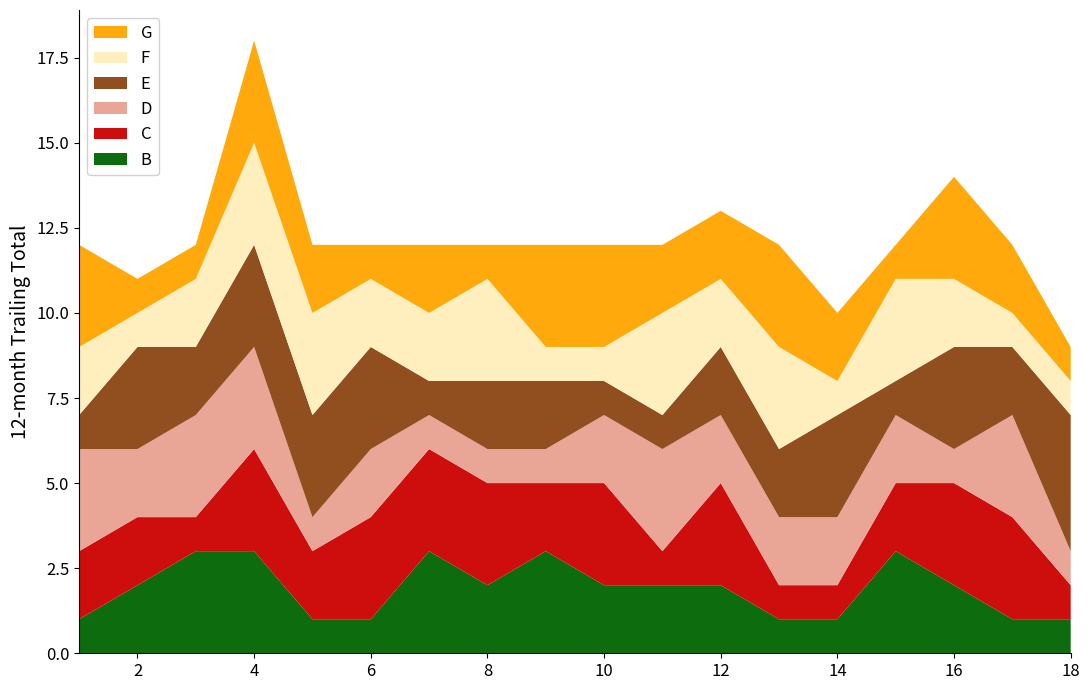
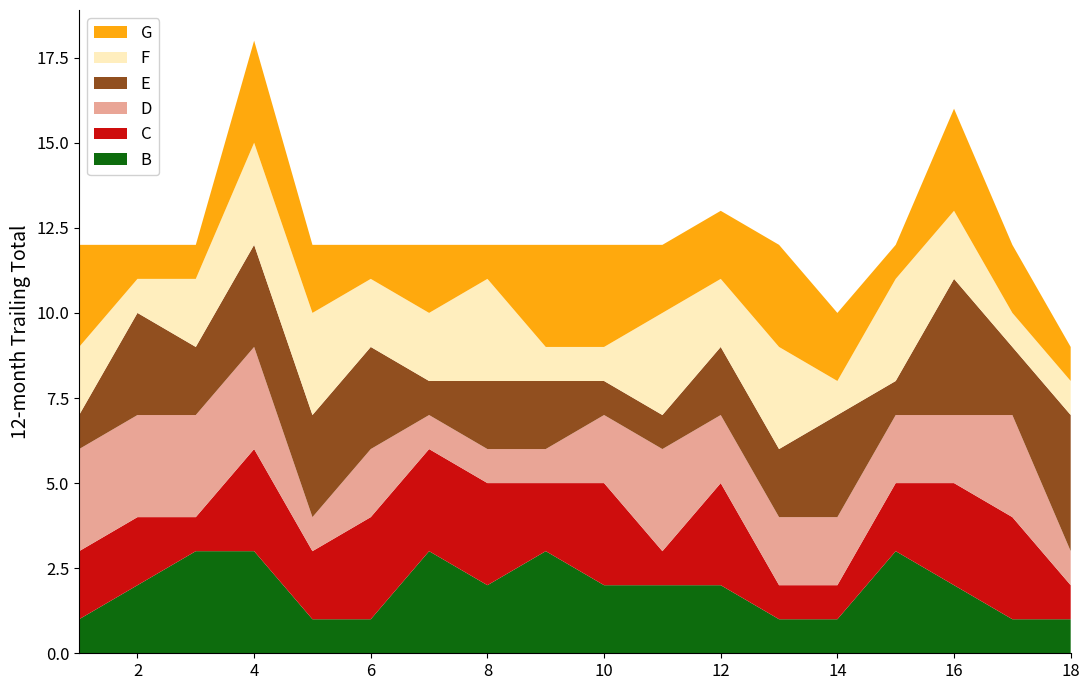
  {
    "B": {
      "2": 2,
      "4": 3,
      "6": 1,
      "8": 2,
      "10": 2,
      "12": 2,
      "14": 1,
      "16": 2,
      "18": 1
    },
    "D": {
-     "2": 2,
-     "16": 1
+     "2": 3,
+     "16": 2
    },
    "E": {
-     "16": 3
+     "16": 4
    }
  }
